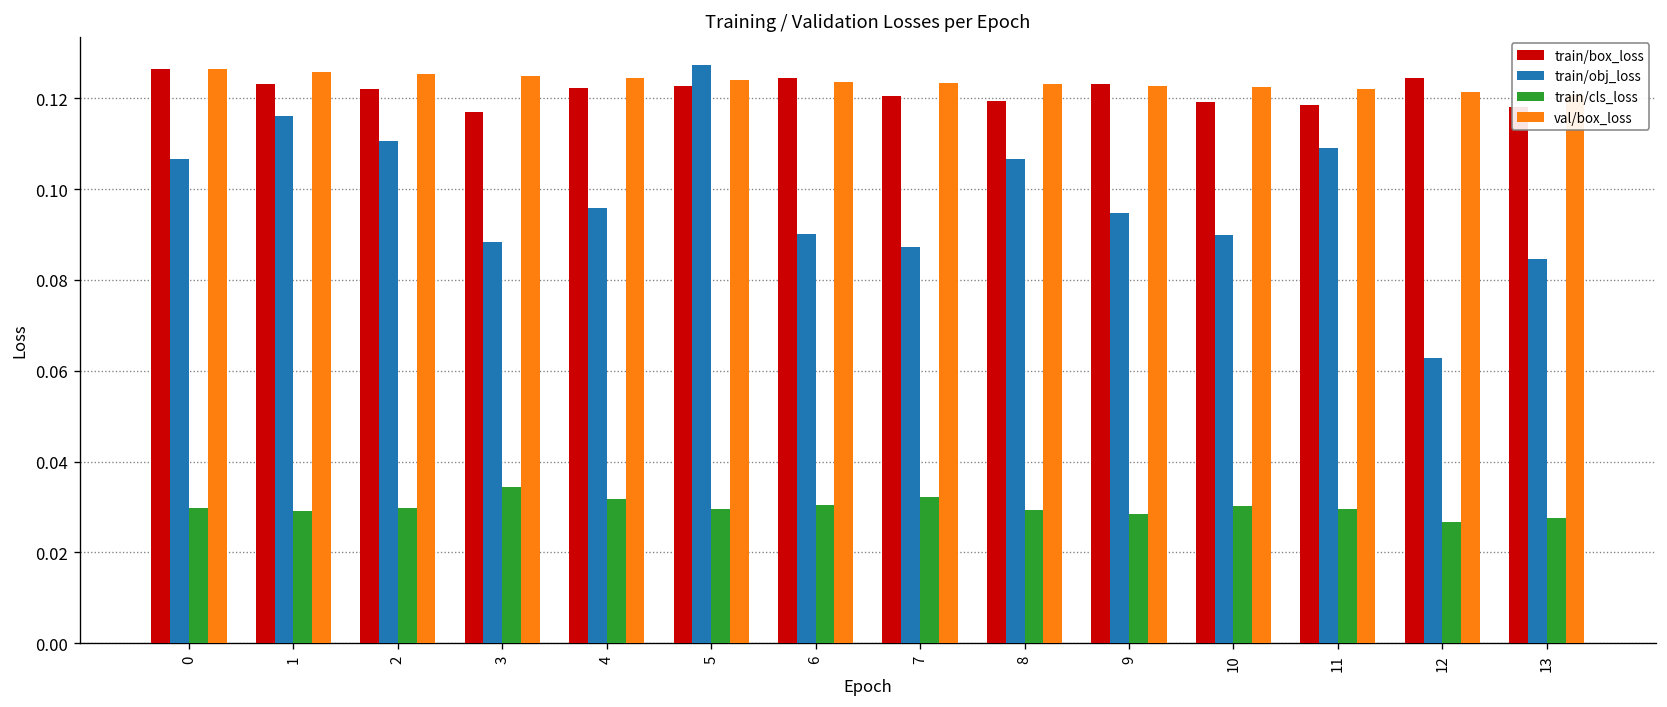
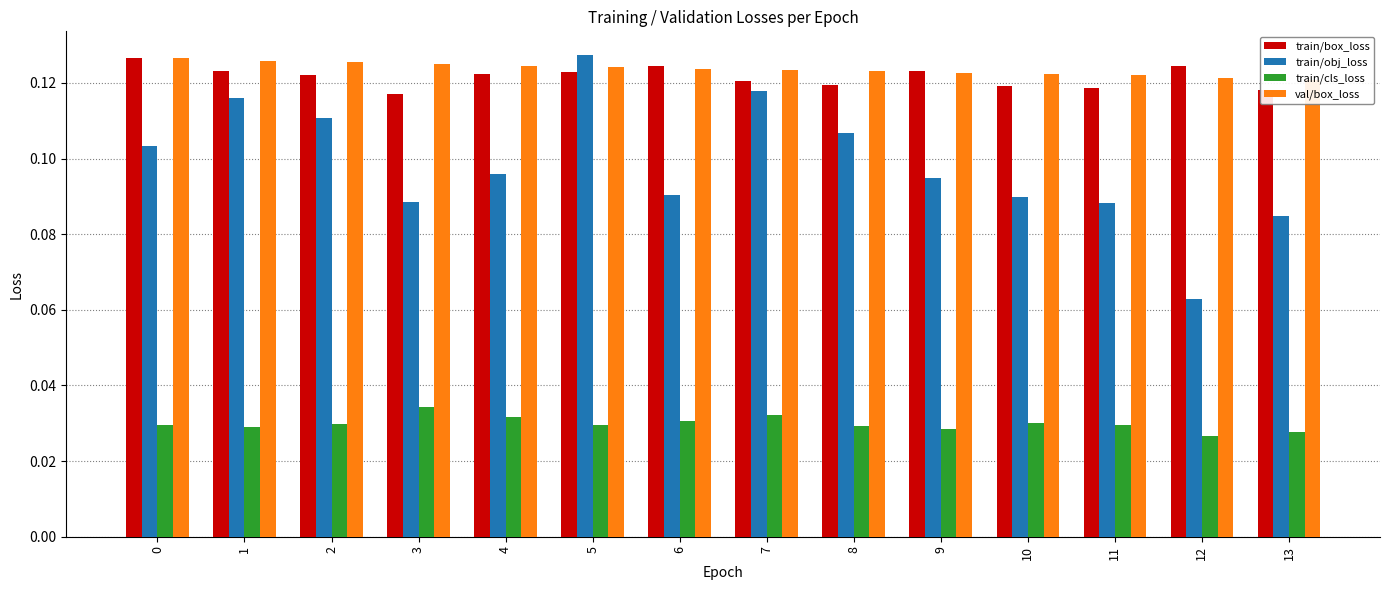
  {
    "train/box_loss": {
      "0": 0.127,
      "1": 0.123,
      "2": 0.122,
      "3": 0.117,
      "4": 0.122,
      "5": 0.123,
      "6": 0.124,
      "7": 0.121,
      "8": 0.119,
      "9": 0.123,
      "10": 0.119,
      "11": 0.119,
      "12": 0.125
    },
    "train/obj_loss": {
-     "0": 0.107,
+     "0": 0.103,
      "1": 0.116,
      "2": 0.111,
      "3": 0.088,
      "4": 0.096,
      "5": 0.127,
      "6": 0.090,
-     "7": 0.087,
+     "7": 0.118,
      "8": 0.107,
      "9": 0.095,
      "10": 0.090,
-     "11": 0.109,
+     "11": 0.088,
      "12": 0.063,
      "13": 0.085
    },
    "train/cls_loss": {
      "0": 0.030,
      "1": 0.029,
      "2": 0.030,
      "3": 0.034,
      "4": 0.032,
      "5": 0.029,
      "6": 0.031,
      "7": 0.032,
      "8": 0.029,
      "9": 0.029,
      "10": 0.030,
      "11": 0.029,
      "12": 0.027,
      "13": 0.028
    },
    "val/box_loss": {
      "0": 0.127,
      "1": 0.126,
      "2": 0.125,
      "3": 0.125,
      "4": 0.125,
      "5": 0.124,
      "6": 0.124,
      "7": 0.123,
      "8": 0.123,
      "9": 0.123,
      "10": 0.122,
      "11": 0.122,
      "12": 0.121
    }
  }
